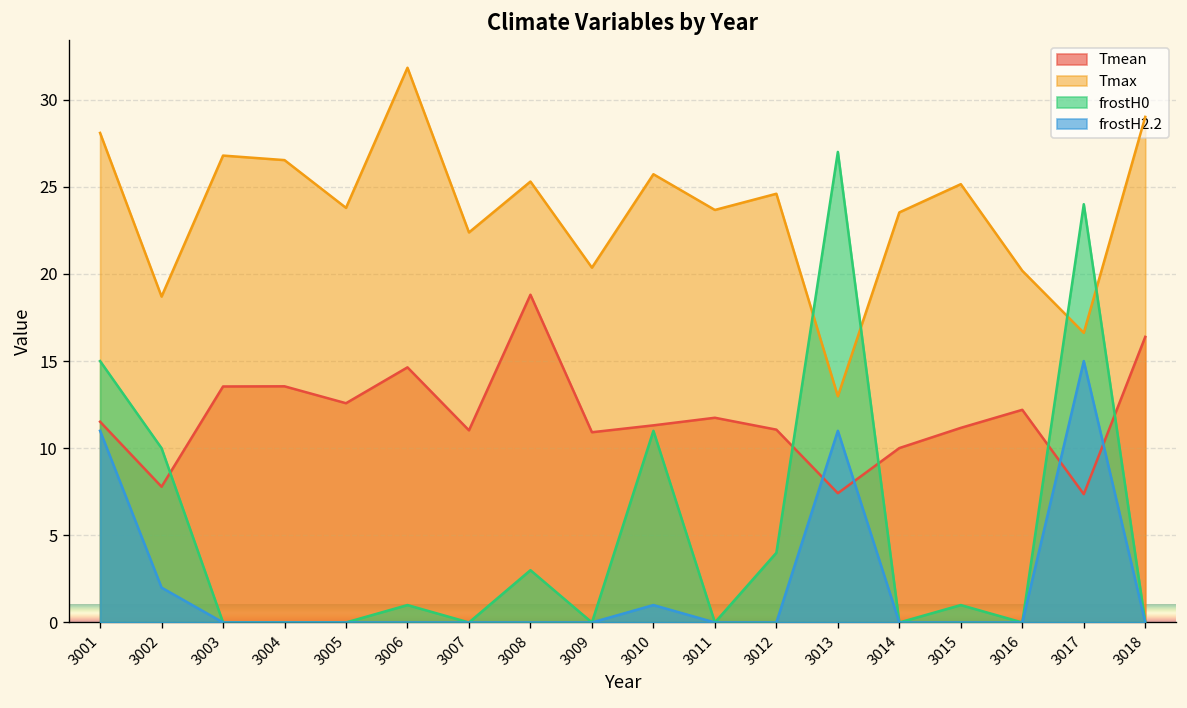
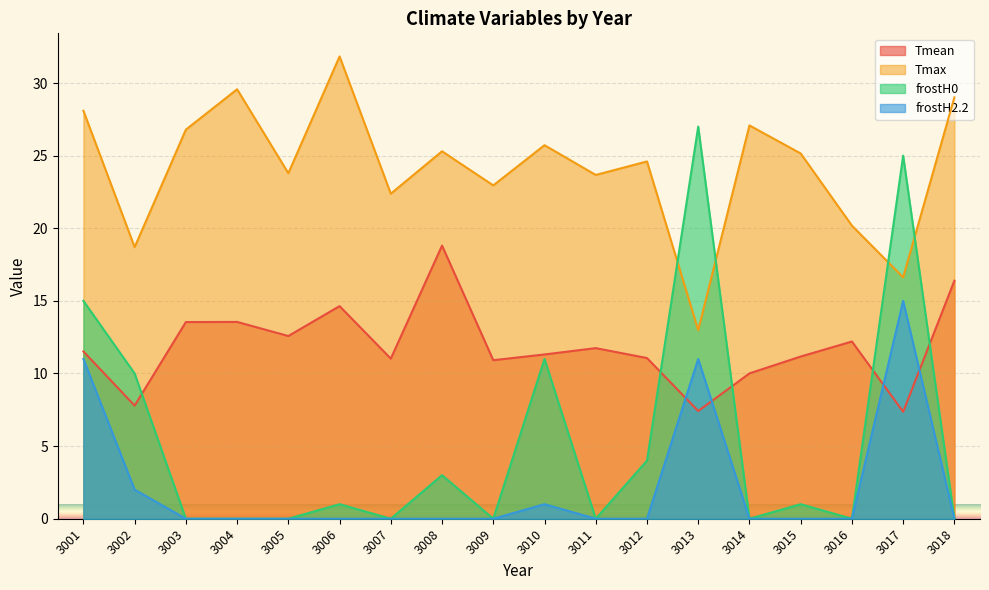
  {
    "Tmean": {
      "3001": 11.5,
      "3002": 7.8,
      "3003": 13.5,
      "3004": 13.6,
      "3005": 12.6,
      "3006": 14.6,
      "3007": 11.0,
      "3008": 18.8,
      "3009": 10.9,
      "3010": 11.3,
      "3011": 11.7,
      "3012": 11.1,
      "3013": 7.4,
      "3014": 10.0,
      "3015": 11.2,
      "3016": 12.2,
      "3017": 7.4,
      "3018": 16.4
    },
    "Tmax": {
      "3001": 28.1,
      "3002": 18.7,
      "3003": 26.8,
-     "3004": 26.5,
+     "3004": 29.6,
      "3005": 23.8,
      "3006": 31.8,
      "3007": 22.4,
      "3008": 25.3,
-     "3009": 20.4,
+     "3009": 23.0,
      "3010": 25.7,
      "3011": 23.7,
      "3012": 24.6,
      "3013": 13.0,
-     "3014": 23.5,
+     "3014": 27.1,
      "3015": 25.2,
      "3016": 20.2,
      "3017": 16.6
    },
    "frostH0": {
      "3001": 15,
      "3002": 10,
      "3006": 1,
      "3008": 3,
      "3010": 11,
      "3012": 4,
      "3013": 27,
      "3015": 1,
-     "3017": 24
+     "3017": 25
    },
    "frostH2.2": {
      "3001": 11.0,
      "3002": 2.0,
      "3006": 0.0,
      "3008": 0.0,
      "3010": 1.0,
      "3012": 0.0,
      "3013": 11.0,
      "3015": 0.0,
      "3017": 15.0
    }
  }
